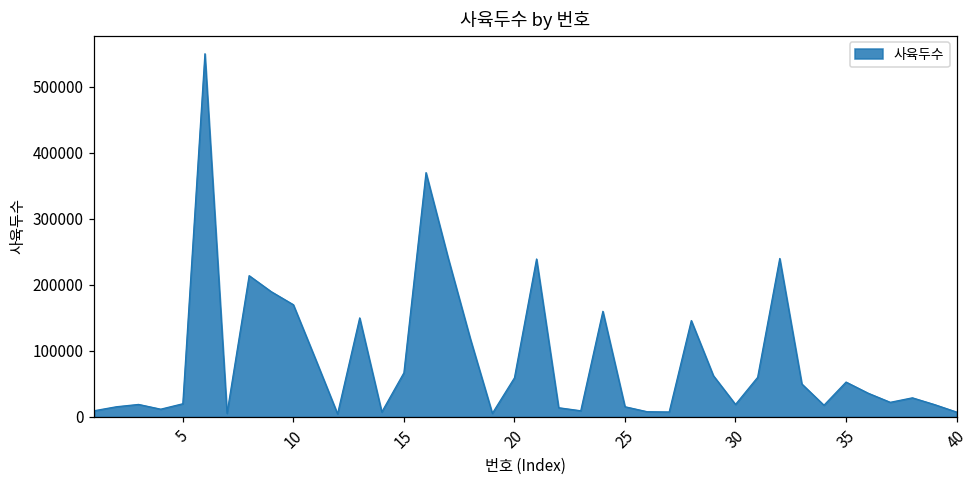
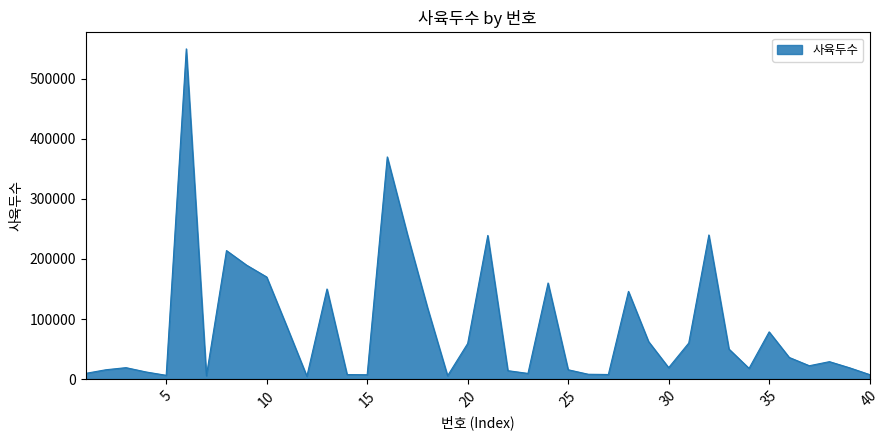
  {
-   "5": 20000,
+   "5": 10000,
    "10": 170000,
-   "15": 70000,
+   "15": 10000,
    "20": 60000,
    "25": 20000,
    "30": 20000,
-   "35": 50000,
+   "35": 80000,
    "40": 10000
  }
